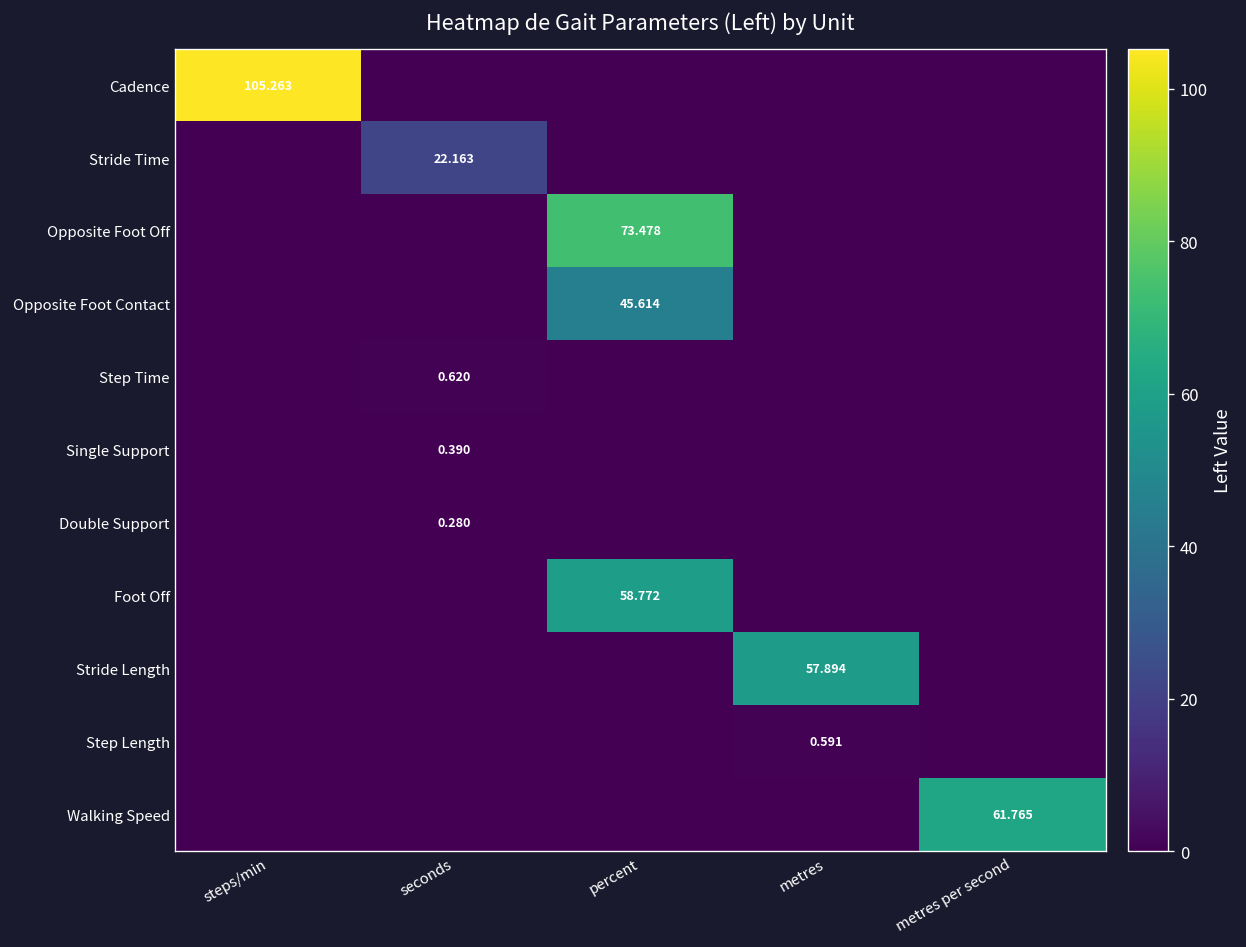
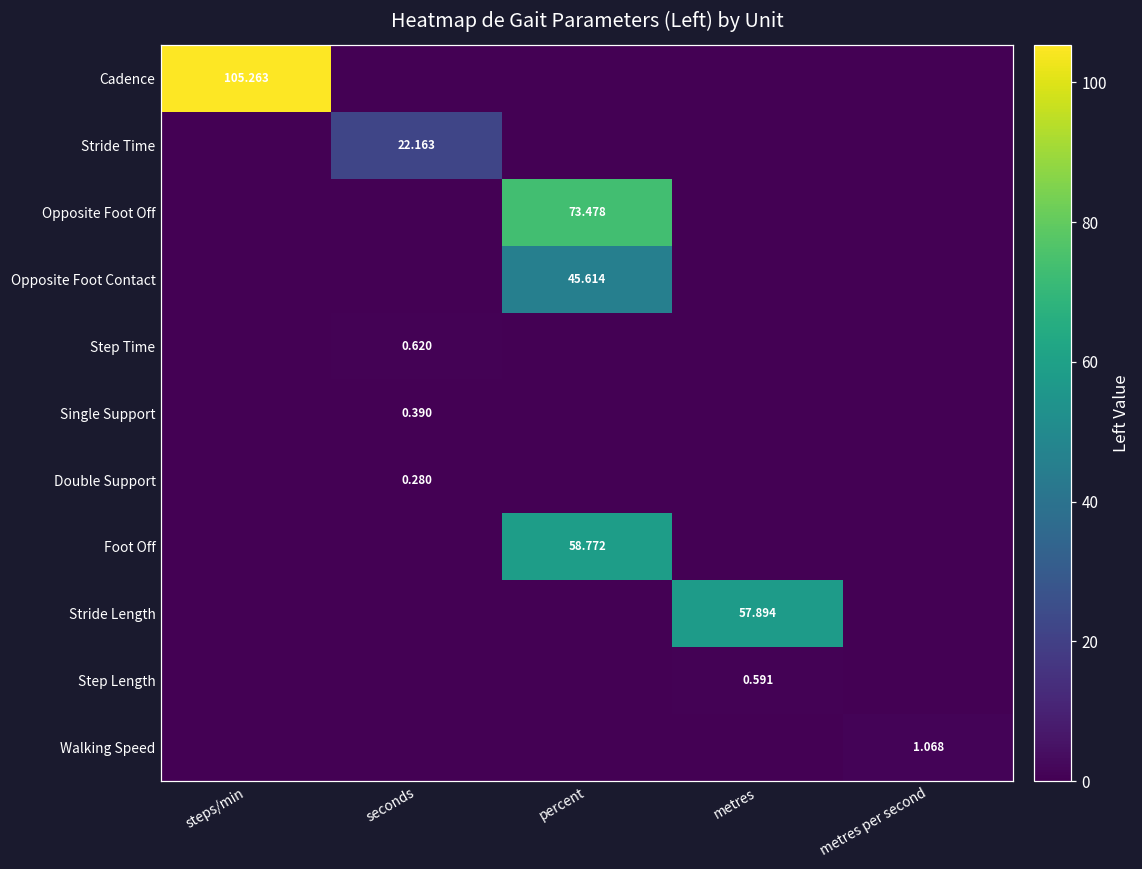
  {
    "Walking Speed": {
-     "metres per second": 61.765
+     "metres per second": 1.068
    }
  }
